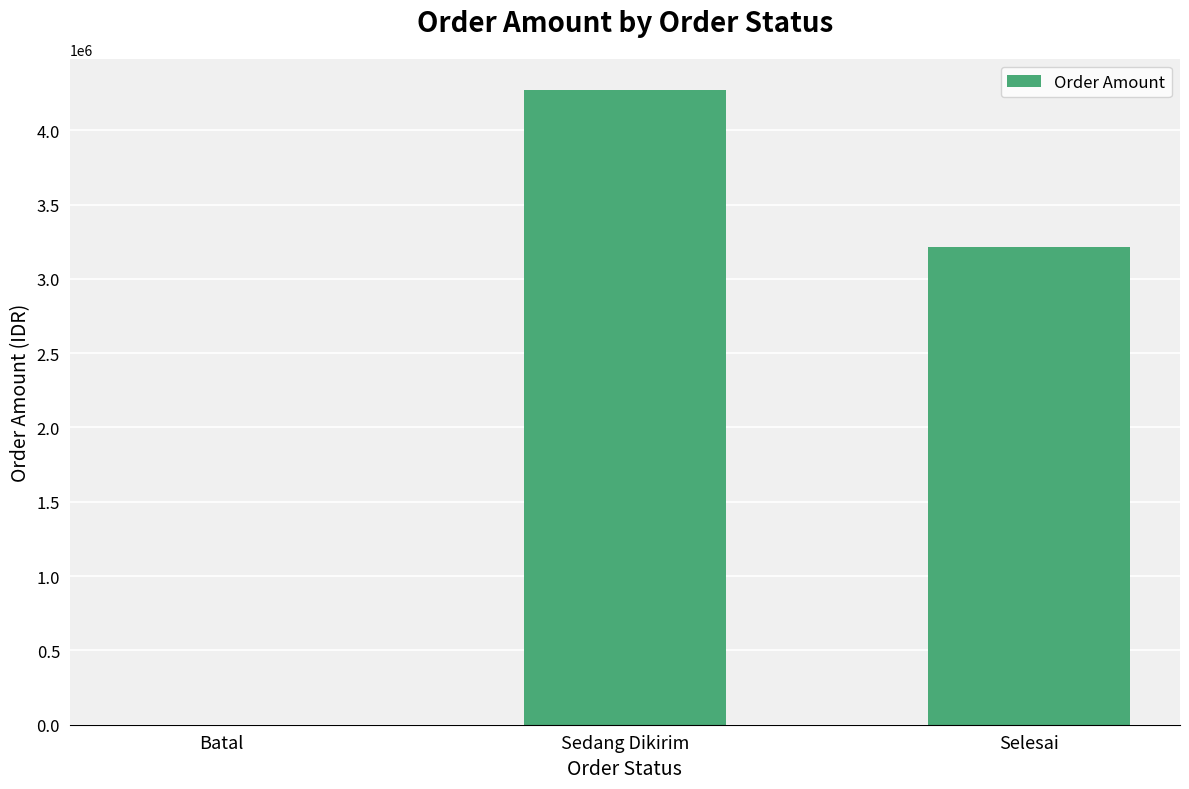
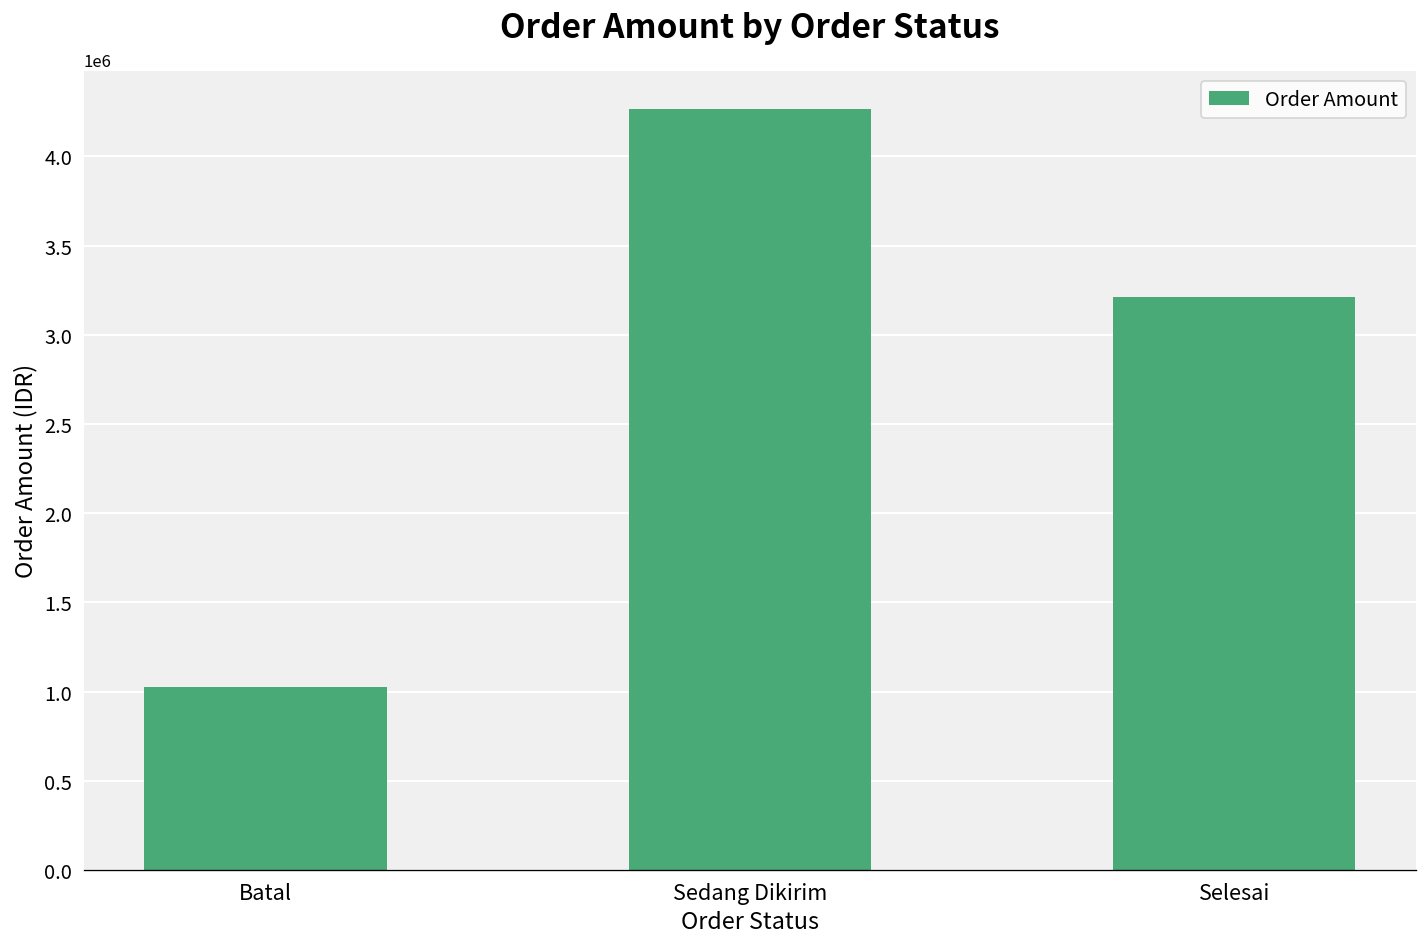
  {
-   "Batal": 0,
+   "Batal": 1020000,
    "Sedang Dikirim": 4270000,
    "Selesai": 3210000
  }
